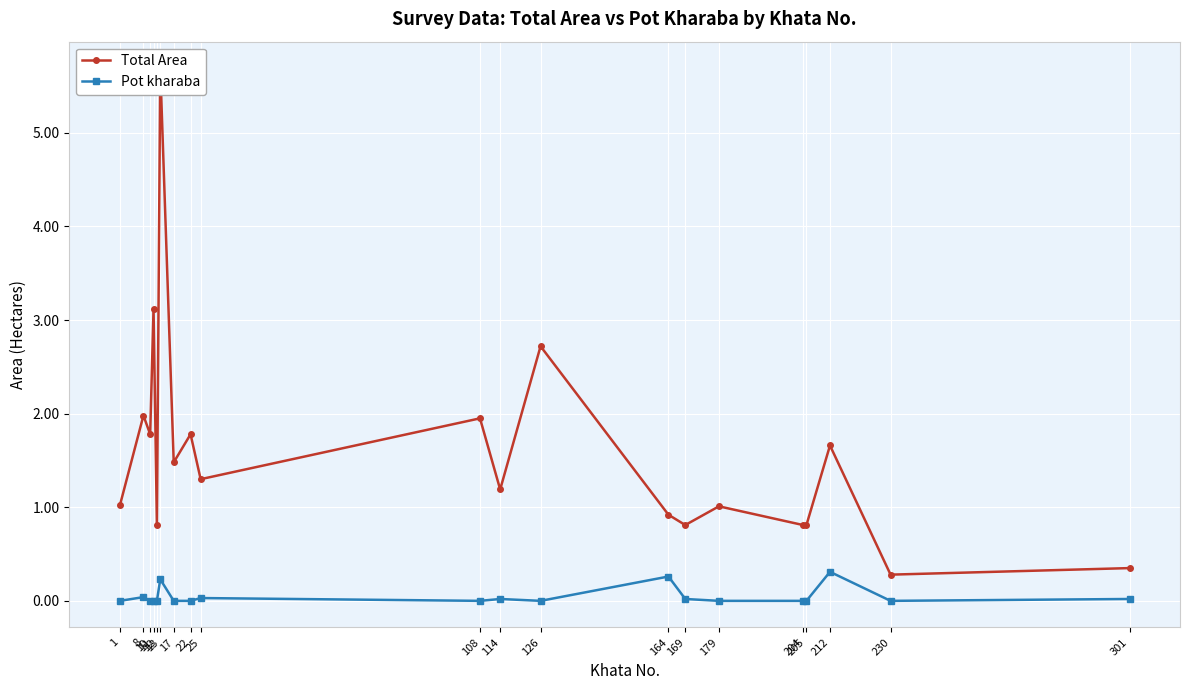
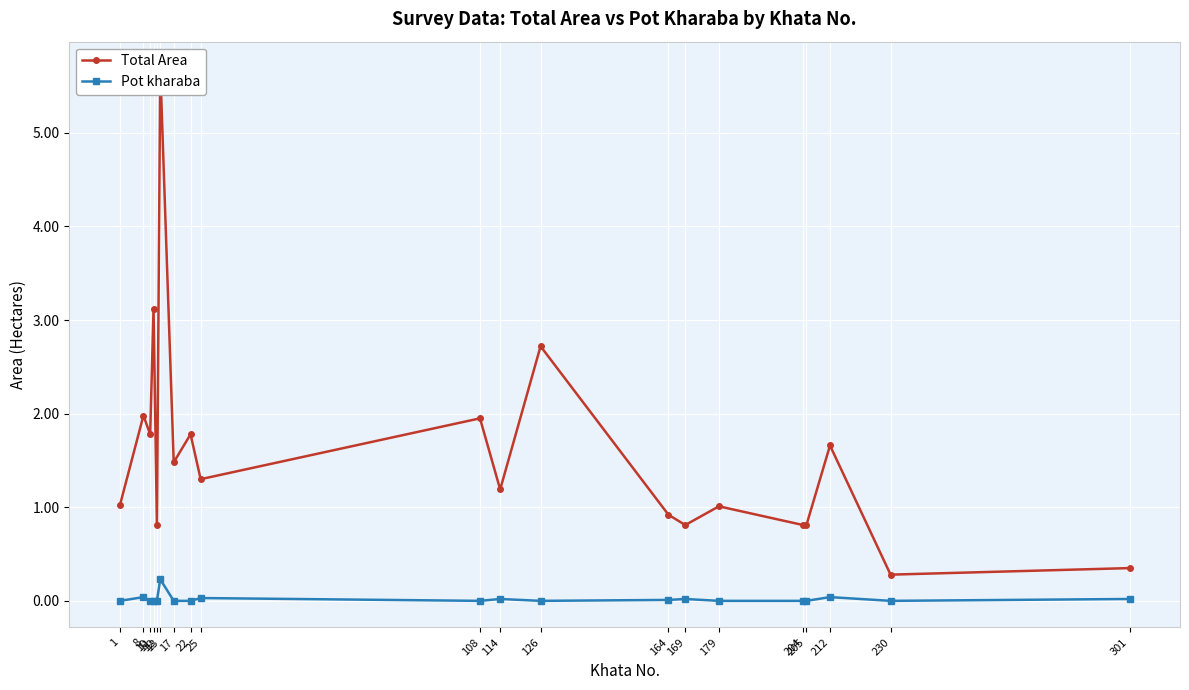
  {
    "Total Area": {
      "1": 1.0,
      "8": 2.0,
      "10": 1.8,
      "11": 3.1,
      "12": 0.8,
      "17": 1.5,
      "22": 1.8,
      "25": 1.3,
      "108": 2.0,
      "114": 1.2,
      "126": 2.7,
      "164": 0.9,
      "169": 0.8,
      "179": 1.0,
      "204": 0.8,
      "205": 0.8,
      "212": 1.7,
      "230": 0.3,
      "301": 0.4
    },
    "Pot kharaba": {
      "1": 0.0,
      "8": 0.0,
      "10": 0.0,
      "11": 0.0,
      "12": 0.0,
      "13": 0.2,
      "17": 0.0,
      "22": 0.0,
      "25": 0.0,
      "108": 0.0,
      "114": 0.0,
      "126": 0.0,
-     "164": 0.3,
+     "164": 0.0,
      "169": 0.0,
      "179": 0.0,
      "204": 0.0,
      "205": 0.0,
-     "212": 0.3,
+     "212": 0.0,
      "230": 0.0,
      "301": 0.0
    }
  }
